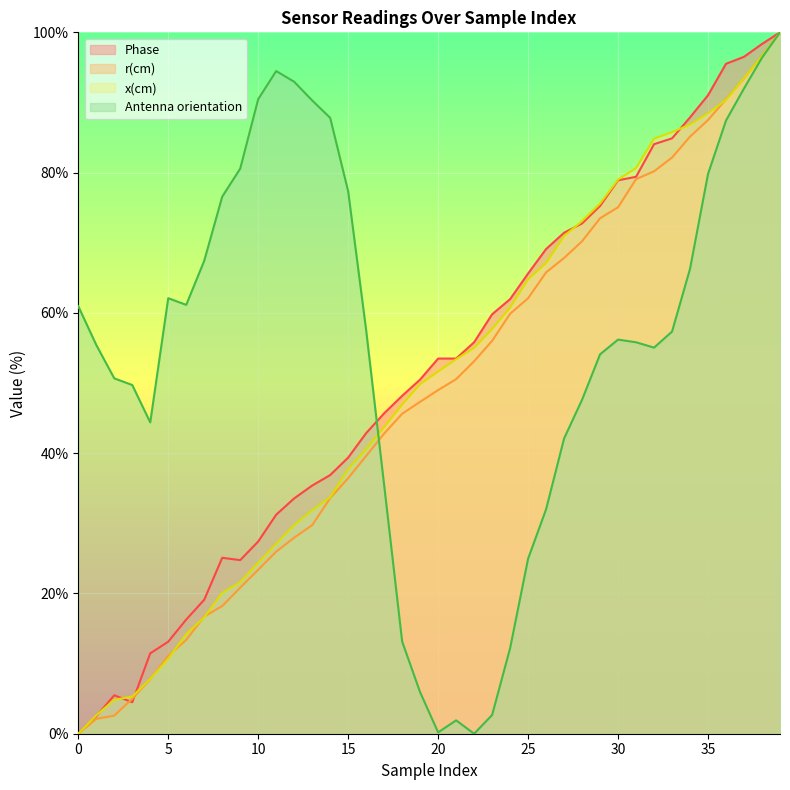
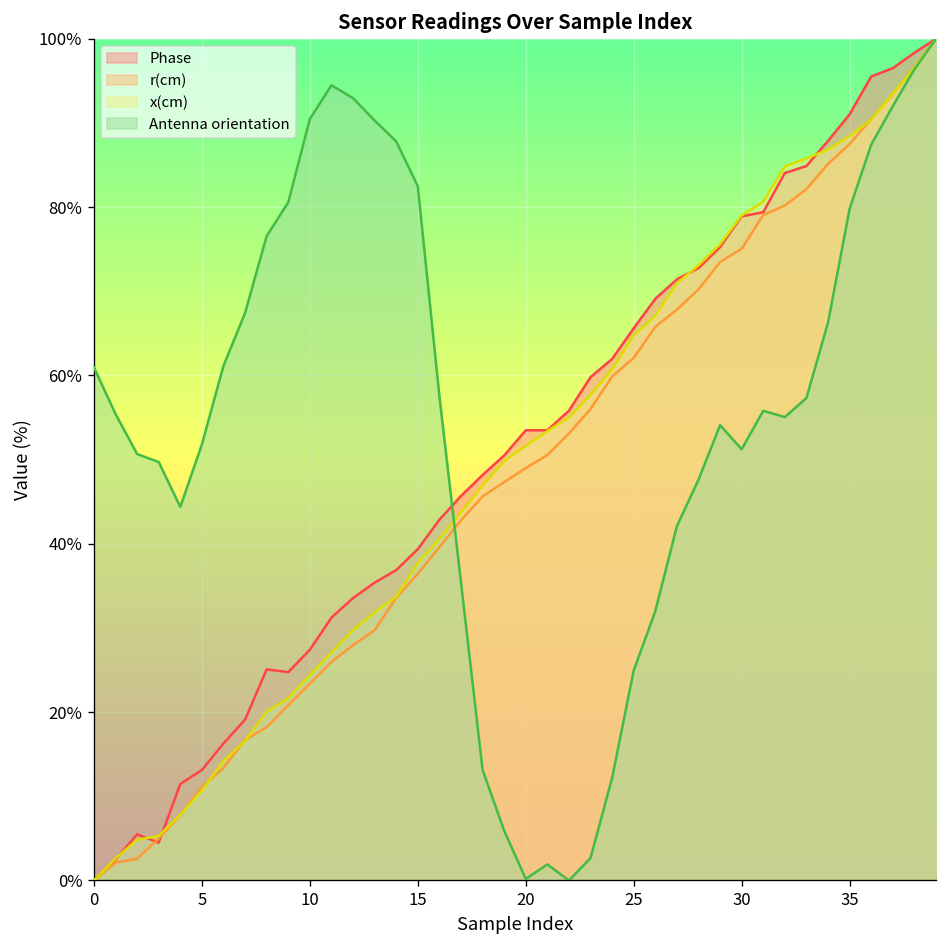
  {
    "Antenna orientation": {
      "0": "61%",
-     "5": "62%",
+     "5": "52%",
      "10": "90%",
-     "15": "77%",
+     "15": "82%",
      "20": "0%",
      "25": "25%",
-     "30": "56%",
+     "30": "51%",
      "35": "80%"
    }
  }
